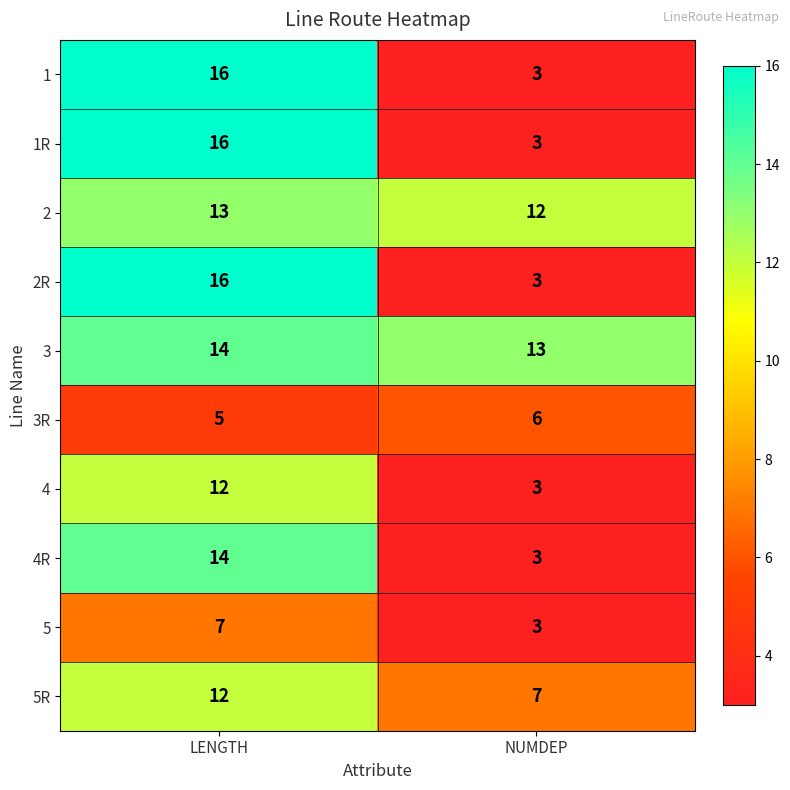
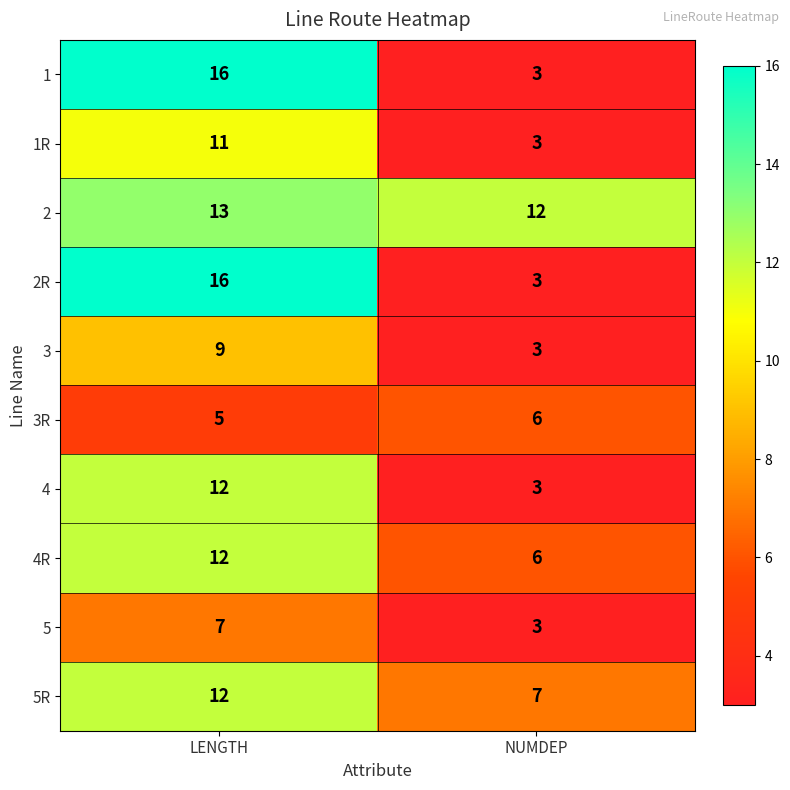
  {
    "1": {
      "LENGTH": 16,
      "NUMDEP": 3
    },
    "1R": {
-     "LENGTH": 16,
+     "LENGTH": 11,
      "NUMDEP": 3
    },
    "2": {
      "LENGTH": 13,
      "NUMDEP": 12
    },
    "2R": {
      "LENGTH": 16,
      "NUMDEP": 3
    },
    "3": {
-     "LENGTH": 14,
-     "NUMDEP": 13
+     "LENGTH": 9,
+     "NUMDEP": 3
    },
    "3R": {
      "LENGTH": 5,
      "NUMDEP": 6
    },
    "4": {
      "LENGTH": 12,
      "NUMDEP": 3
    },
    "4R": {
-     "LENGTH": 14,
-     "NUMDEP": 3
+     "LENGTH": 12,
+     "NUMDEP": 6
    },
    "5": {
      "LENGTH": 7,
      "NUMDEP": 3
    },
    "5R": {
      "LENGTH": 12,
      "NUMDEP": 7
    }
  }
